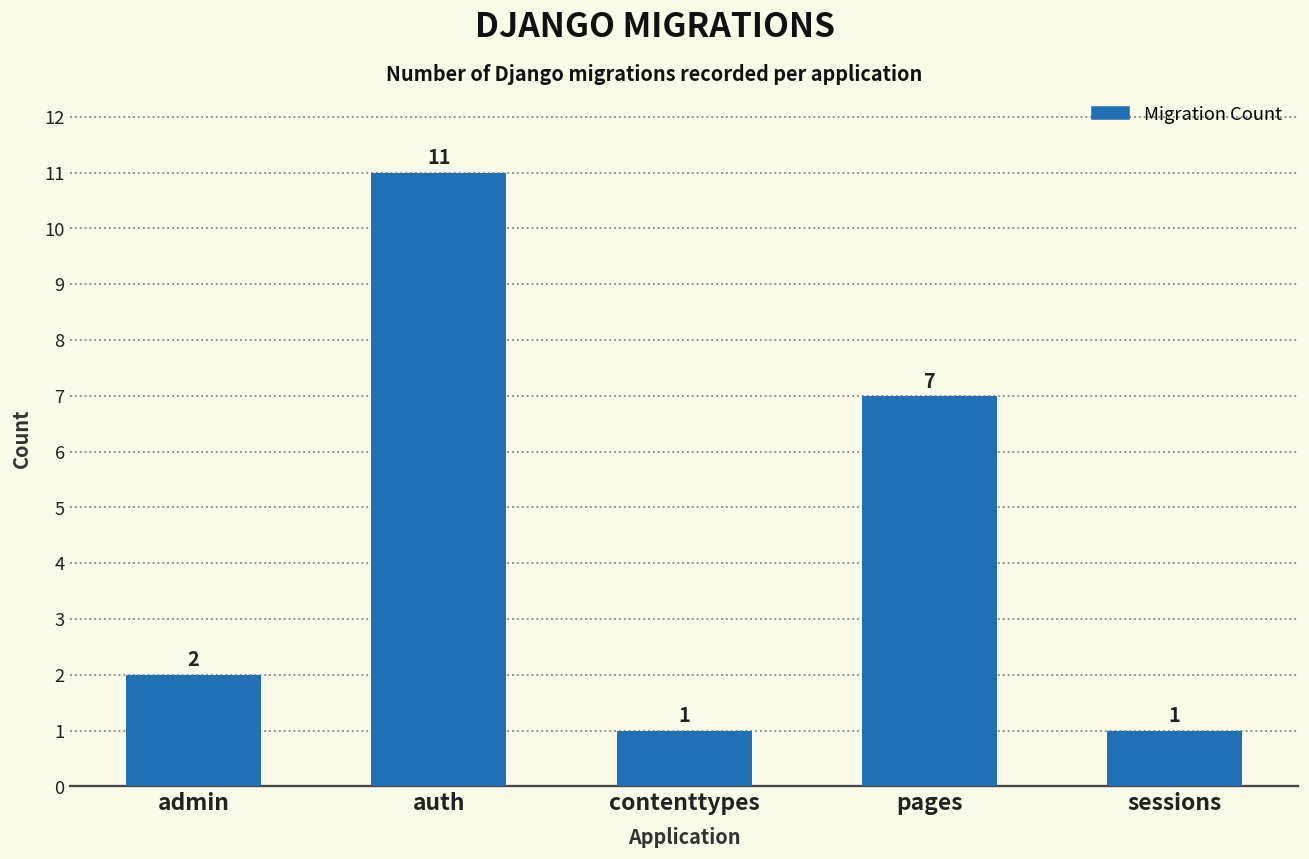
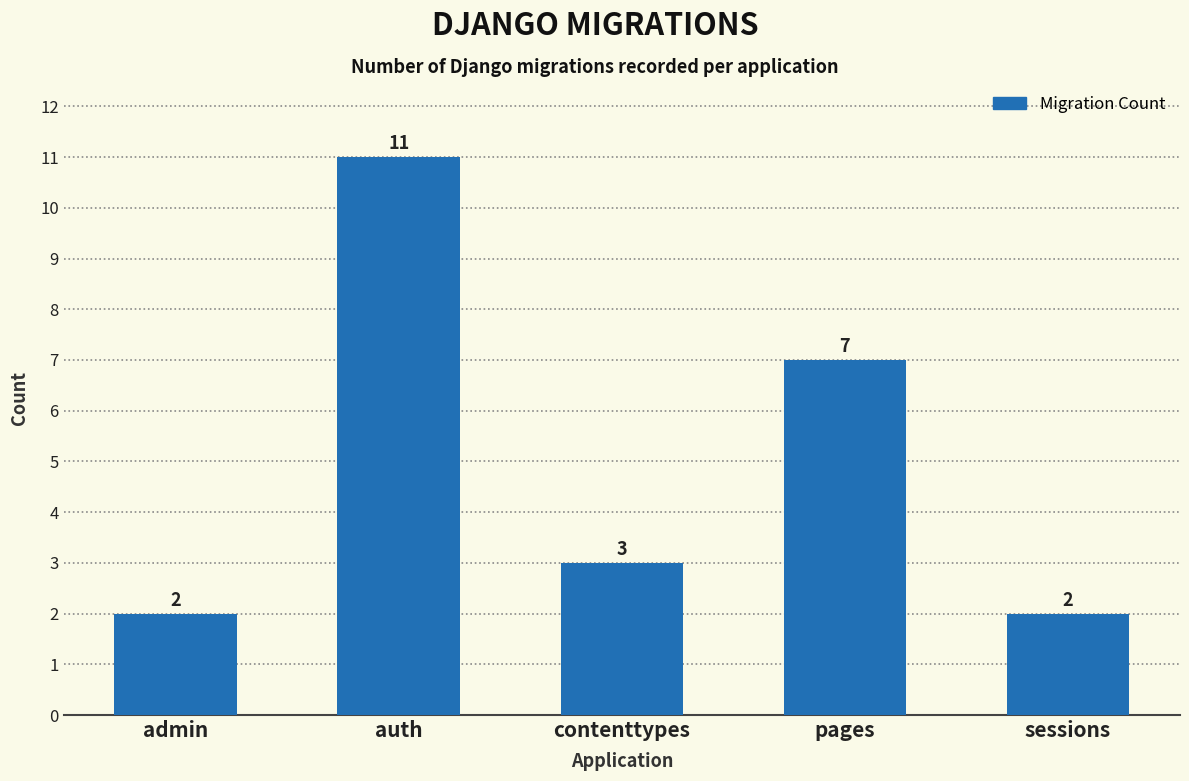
  {
    "admin": 2,
    "auth": 11,
-   "contenttypes": 1,
+   "contenttypes": 3,
    "pages": 7,
-   "sessions": 1
+   "sessions": 2
  }
